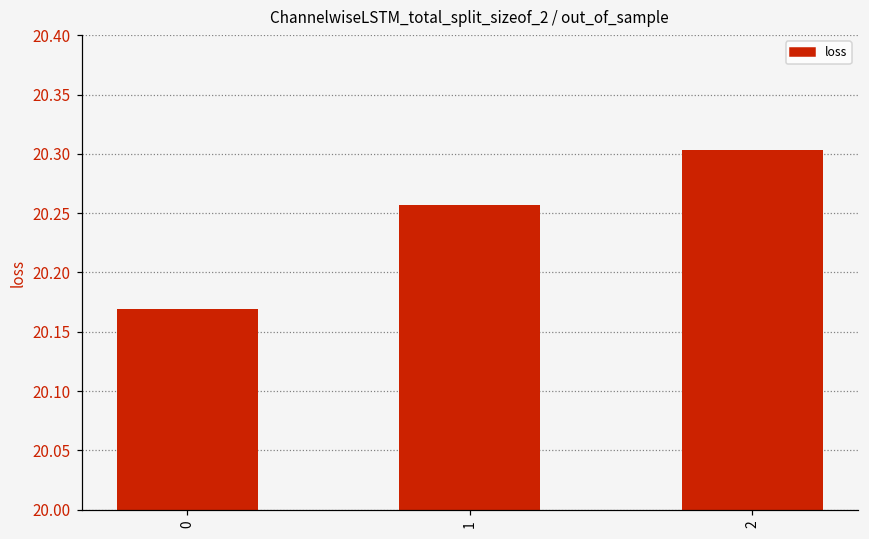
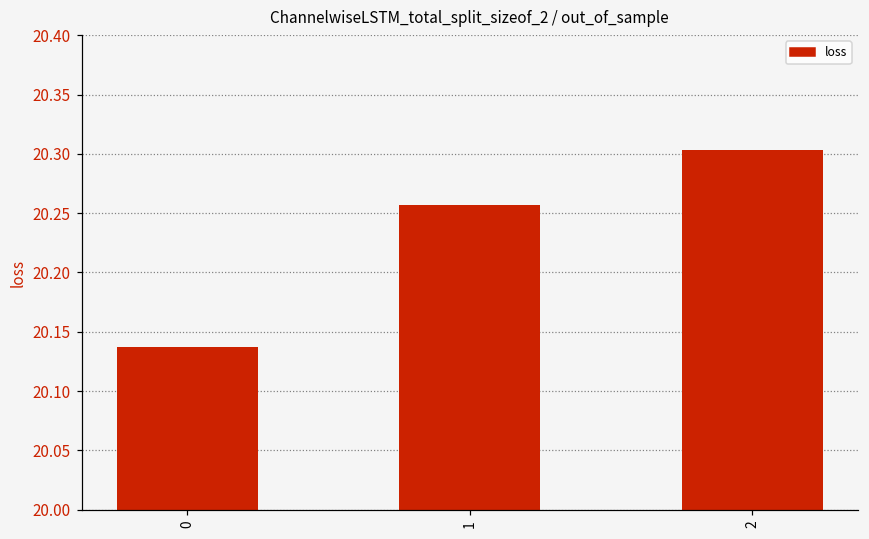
  {
-   "0": 20.169,
+   "0": 20.137,
    "1": 20.257,
    "2": 20.304
  }
